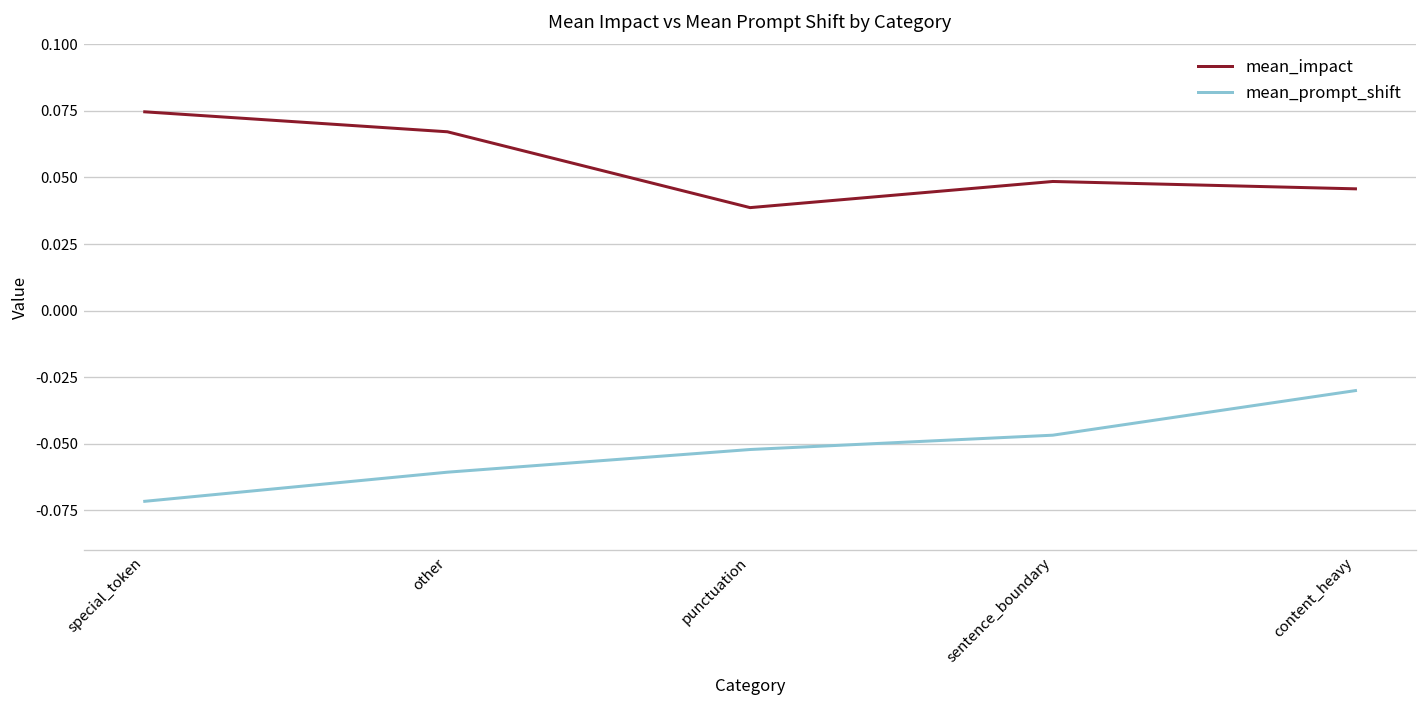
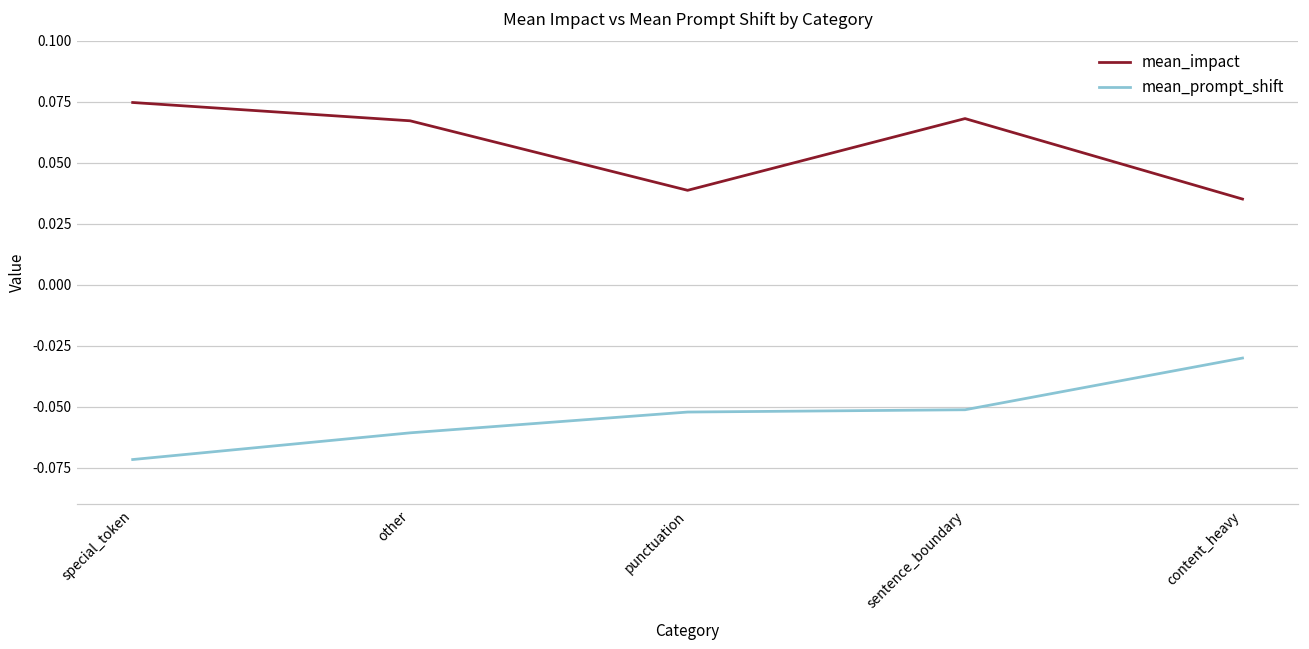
  {
    "mean_impact": {
      "special_token": 0.075,
      "other": 0.067,
      "punctuation": 0.039,
-     "sentence_boundary": 0.048,
-     "content_heavy": 0.046
+     "sentence_boundary": 0.068,
+     "content_heavy": 0.035
    },
    "mean_prompt_shift": {
      "special_token": -0.072,
      "other": -0.061,
      "punctuation": -0.052,
-     "sentence_boundary": -0.047,
+     "sentence_boundary": -0.051,
      "content_heavy": -0.030
    }
  }
